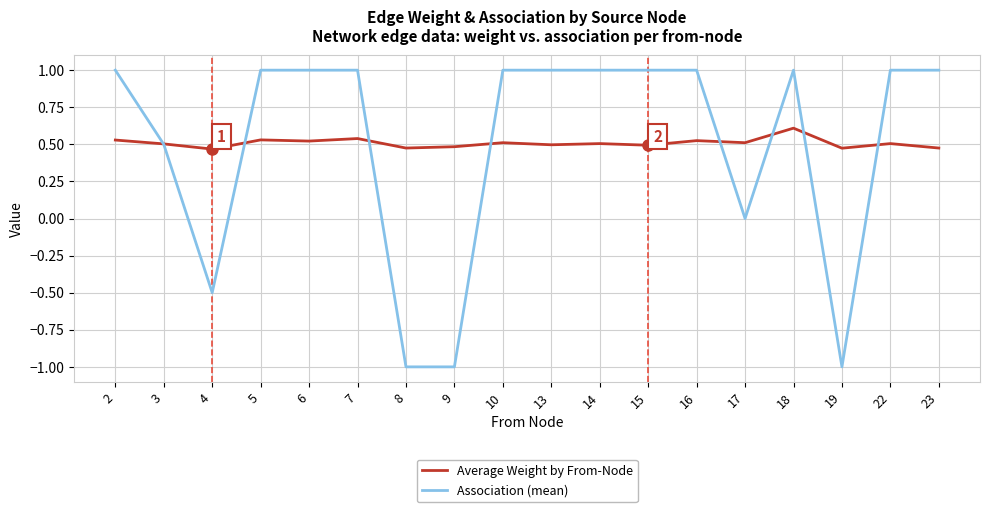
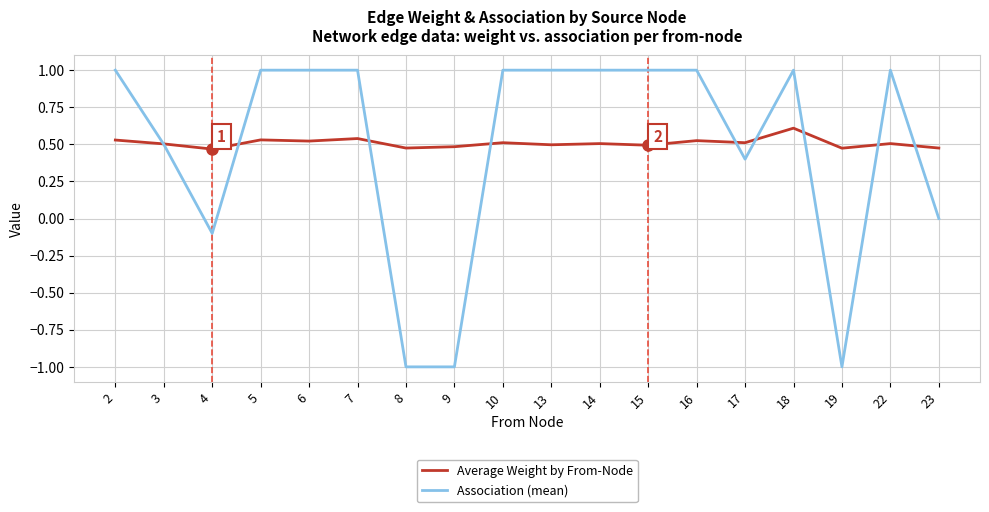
  {
    "Association (mean)": {
      "2": 1.0,
-     "4": -0.5,
+     "4": -0.1,
      "5": 1.0,
      "6": 1.0,
      "7": 1.0,
      "8": -1.0,
      "9": -1.0,
      "10": 1.0,
      "13": 1.0,
      "14": 1.0,
      "15": 1.0,
      "16": 1.0,
-     "17": 0.0,
+     "17": 0.4,
      "18": 1.0,
      "19": -1.0,
      "22": 1.0,
-     "23": 1
+     "23": 0
    }
  }
